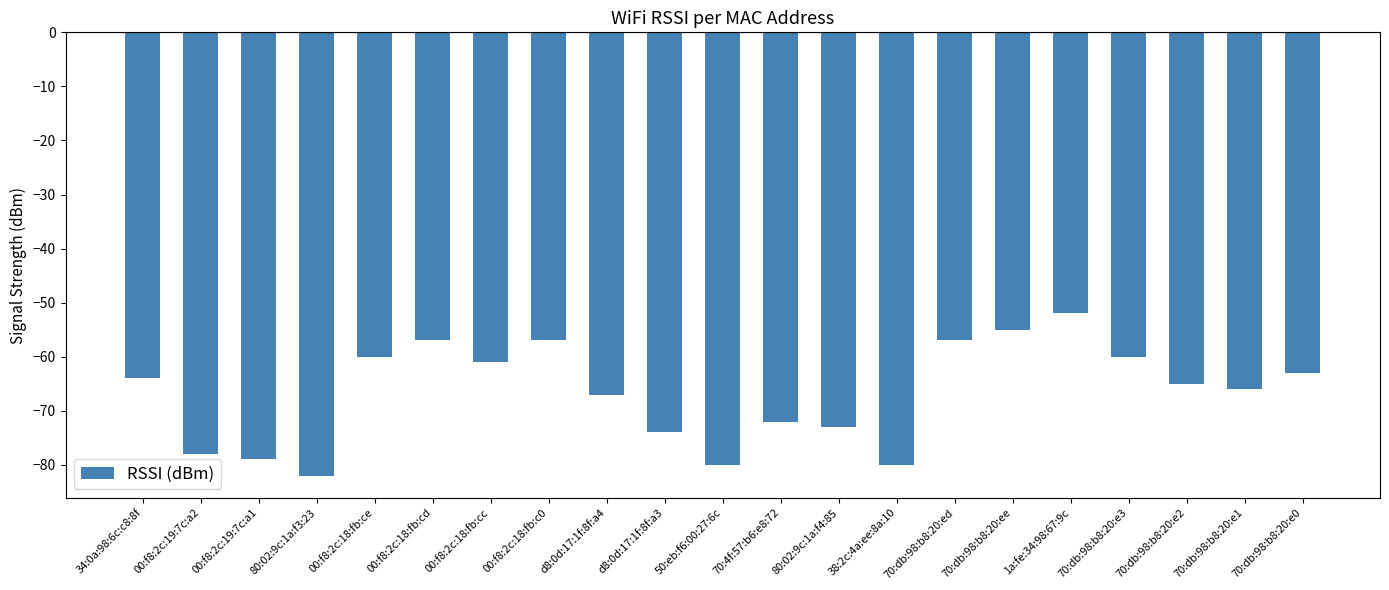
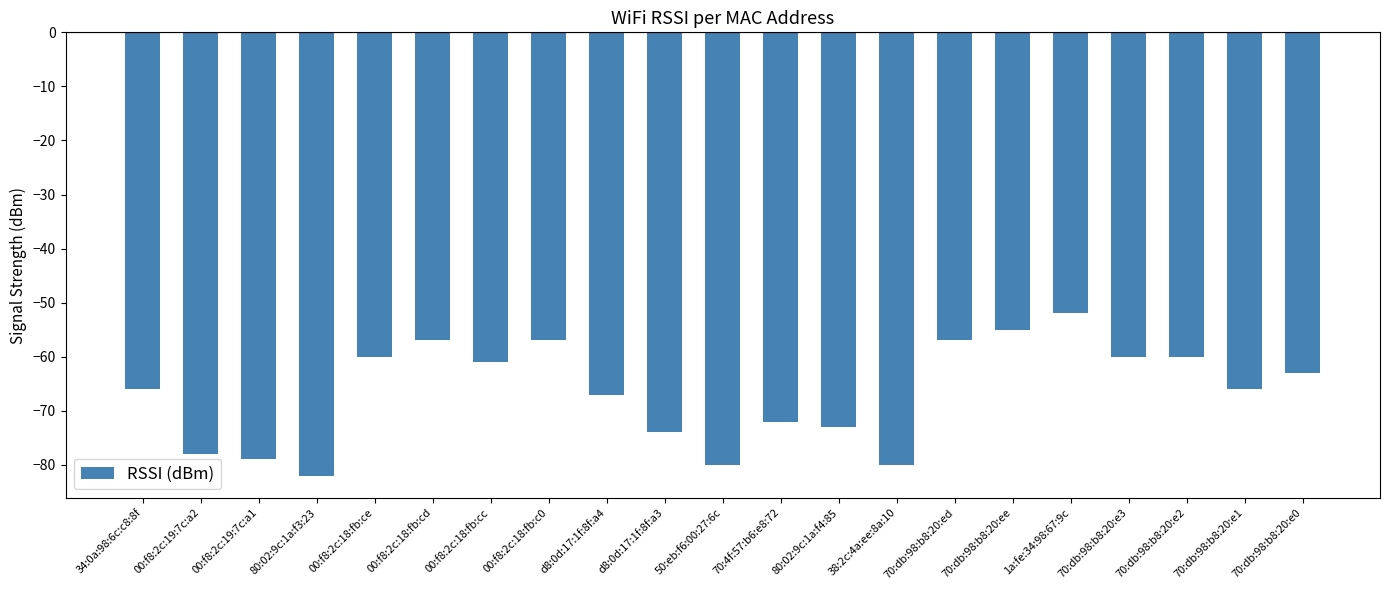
  {
-   "34:0a:98:6c:c8:8f": -64,
+   "34:0a:98:6c:c8:8f": -66,
    "00:f8:2c:19:7c:a2": -78,
    "00:f8:2c:19:7c:a1": -79,
    "80:02:9c:1a:f3:23": -82,
    "00:f8:2c:18:fb:ce": -60,
    "00:f8:2c:18:fb:cd": -57,
    "00:f8:2c:18:fb:cc": -61,
    "00:f8:2c:18:fb:c0": -57,
    "d8:0d:17:1f:8f:a4": -67,
    "d8:0d:17:1f:8f:a3": -74,
    "50:eb:f6:00:27:6c": -80,
    "70:4f:57:b6:e8:72": -72,
    "80:02:9c:1a:f4:85": -73,
    "38:2c:4a:ee:8a:10": -80,
    "70:db:98:b8:20:ed": -57,
    "70:db:98:b8:20:ee": -55,
    "1a:fe:34:98:67:9c": -52,
    "70:db:98:b8:20:e3": -60,
-   "70:db:98:b8:20:e2": -65,
+   "70:db:98:b8:20:e2": -60,
    "70:db:98:b8:20:e1": -66,
    "70:db:98:b8:20:e0": -63
  }
